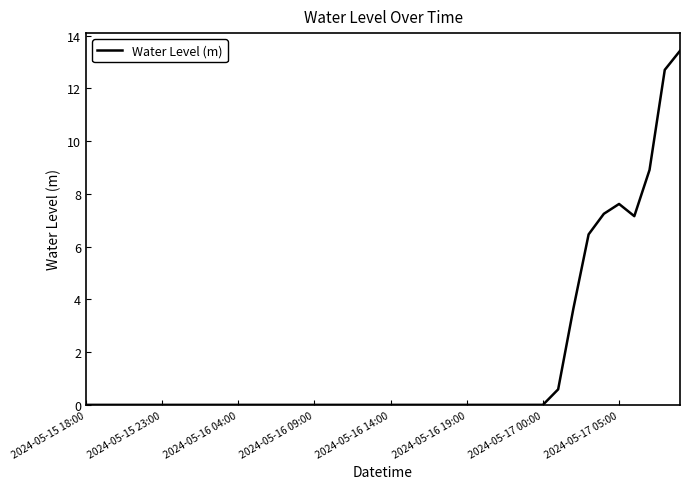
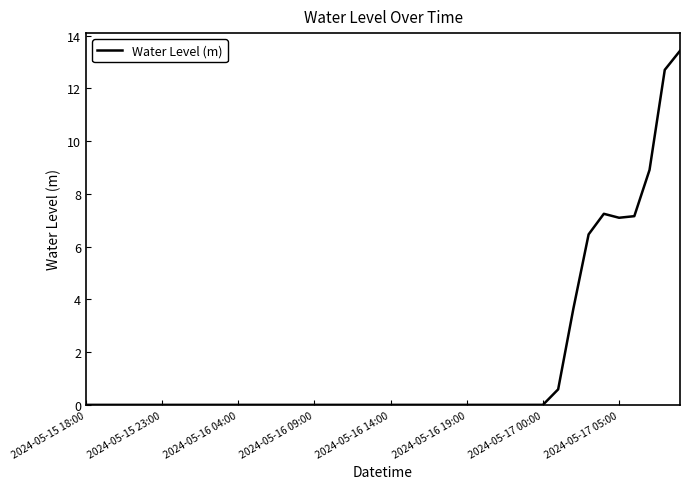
  {
    "2024-05-15 18:00": 0.0,
    "2024-05-15 23:00": 0.0,
    "2024-05-16 04:00": 0.0,
    "2024-05-16 09:00": 0.0,
    "2024-05-16 14:00": 0.0,
    "2024-05-16 19:00": 0.0,
    "2024-05-17 00:00": 0.0,
-   "2024-05-17 05:00": 7.6
+   "2024-05-17 05:00": 7.1
  }
